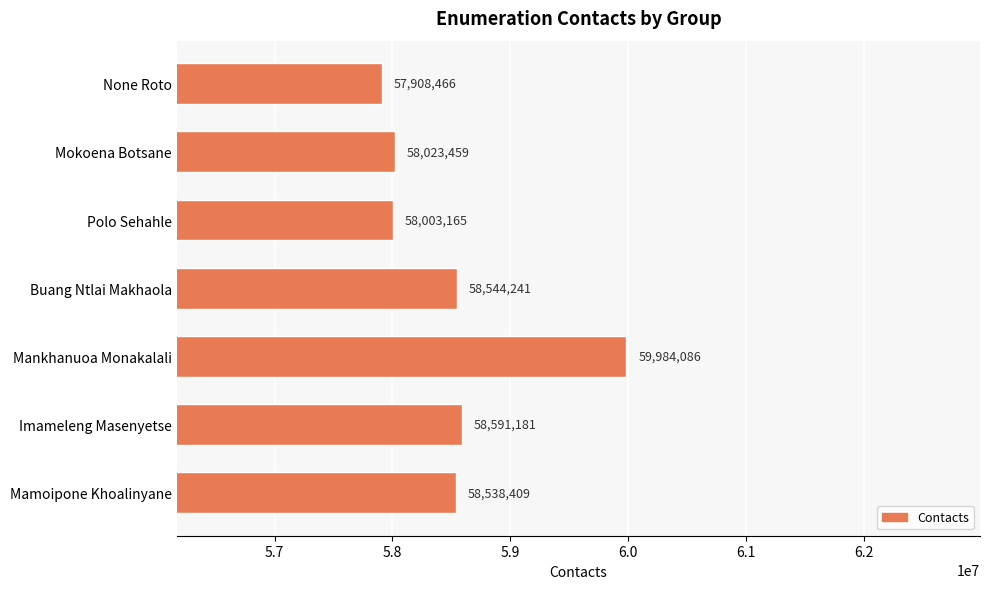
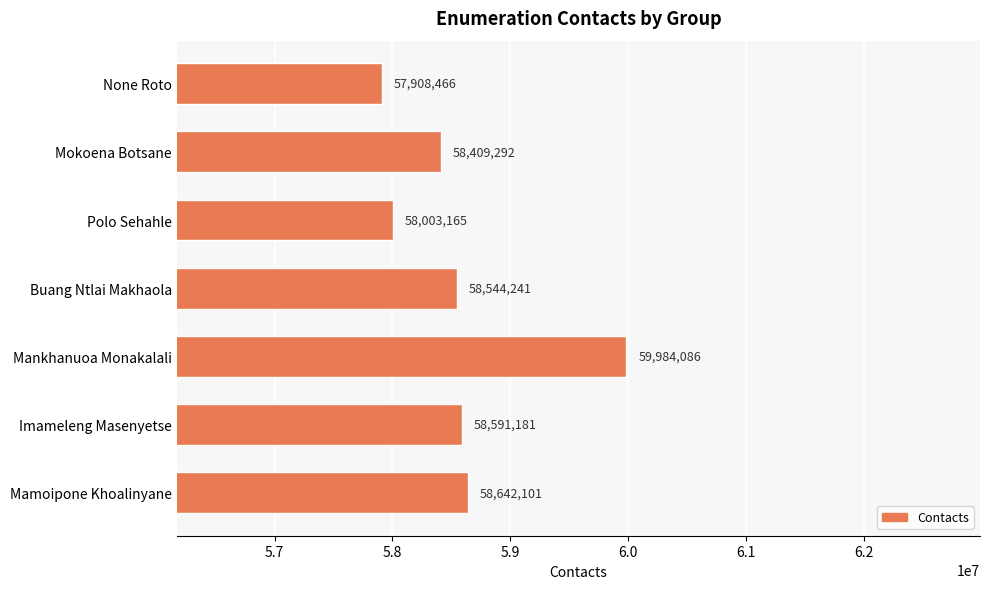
  {
    "None Roto": "57,908,466",
-   "Mokoena Botsane": "58,023,459",
+   "Mokoena Botsane": "58,409,292",
    "Polo Sehahle": "58,003,165",
    "Buang Ntlai Makhaola": "58,544,241",
    "Mankhanuoa Monakalali": "59,984,086",
    "Imameleng Masenyetse": "58,591,181",
-   "Mamoipone Khoalinyane": "58,538,409"
+   "Mamoipone Khoalinyane": "58,642,101"
  }
